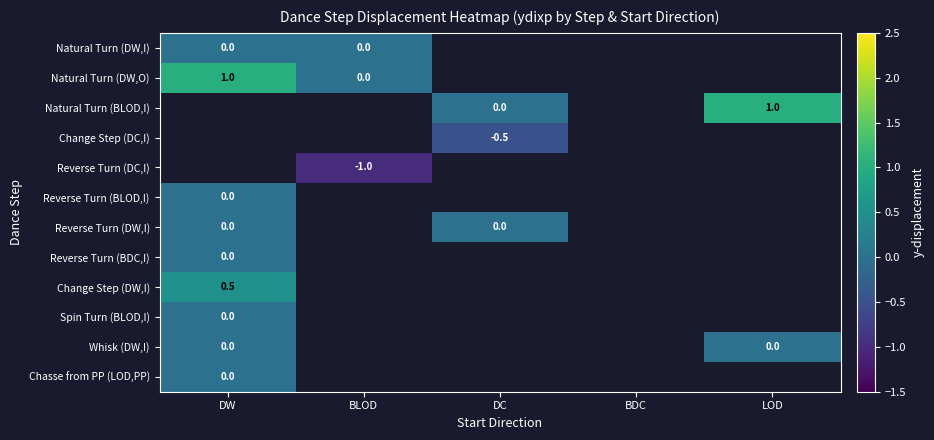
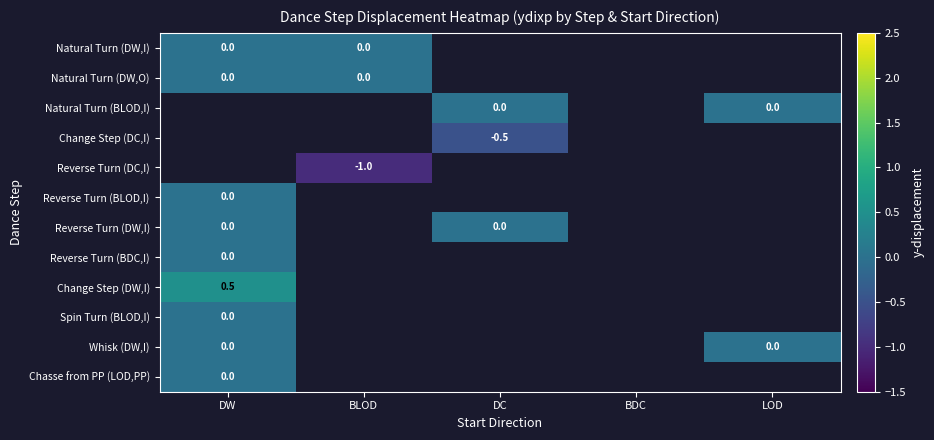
  {
    "Natural Turn (DW,I)": {
      "DW": 0.0,
      "BLOD": 0.0
    },
    "Natural Turn (DW,O)": {
-     "DW": 1.0,
+     "DW": 0.0,
      "BLOD": 0.0
    },
    "Natural Turn (BLOD,I)": {
      "DC": 0.0,
-     "LOD": 1.0
+     "LOD": 0.0
    },
    "Change Step (DC,I)": {
      "DC": -0.5
    },
    "Reverse Turn (DC,I)": {
      "BLOD": -1.0
    },
    "Reverse Turn (BLOD,I)": {
      "DW": 0.0
    },
    "Reverse Turn (DW,I)": {
      "DW": 0.0,
      "DC": 0.0
    },
    "Reverse Turn (BDC,I)": {
      "DW": 0.0
    },
    "Change Step (DW,I)": {
      "DW": 0.5
    },
    "Spin Turn (BLOD,I)": {
      "DW": 0.0
    },
    "Whisk (DW,I)": {
      "DW": 0.0,
      "LOD": 0.0
    },
    "Chasse from PP (LOD,PP)": {
      "DW": 0.0
    }
  }
